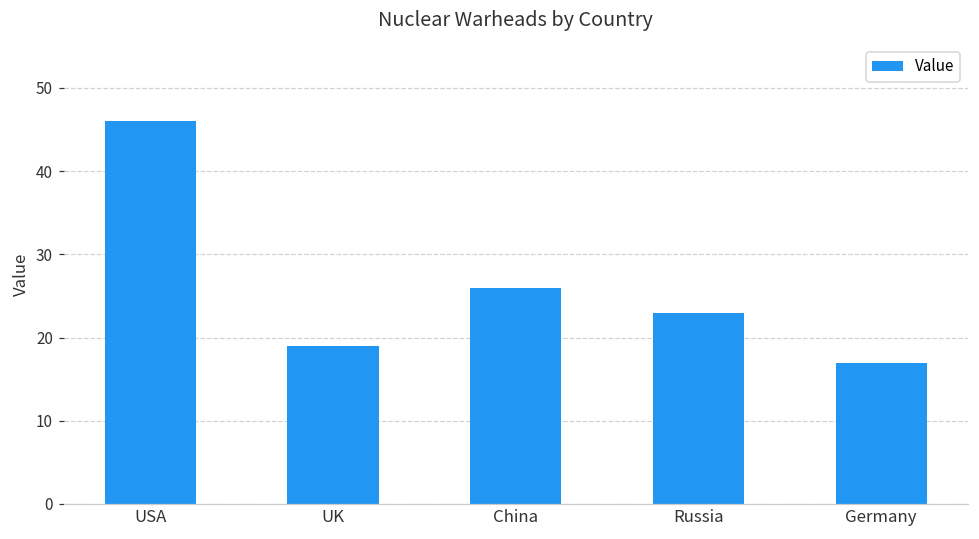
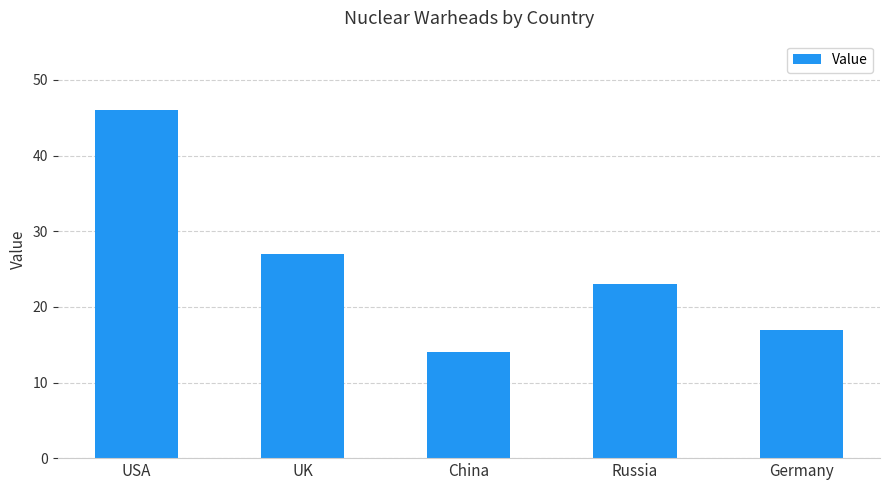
  {
    "USA": 46,
-   "UK": 19,
-   "China": 26,
+   "UK": 27,
+   "China": 14,
    "Russia": 23,
    "Germany": 17
  }
